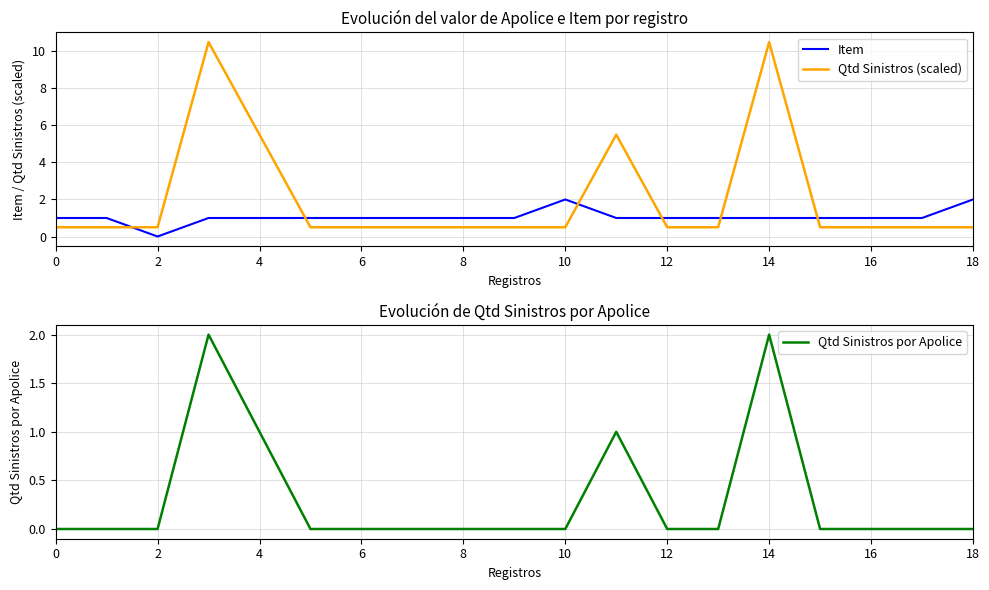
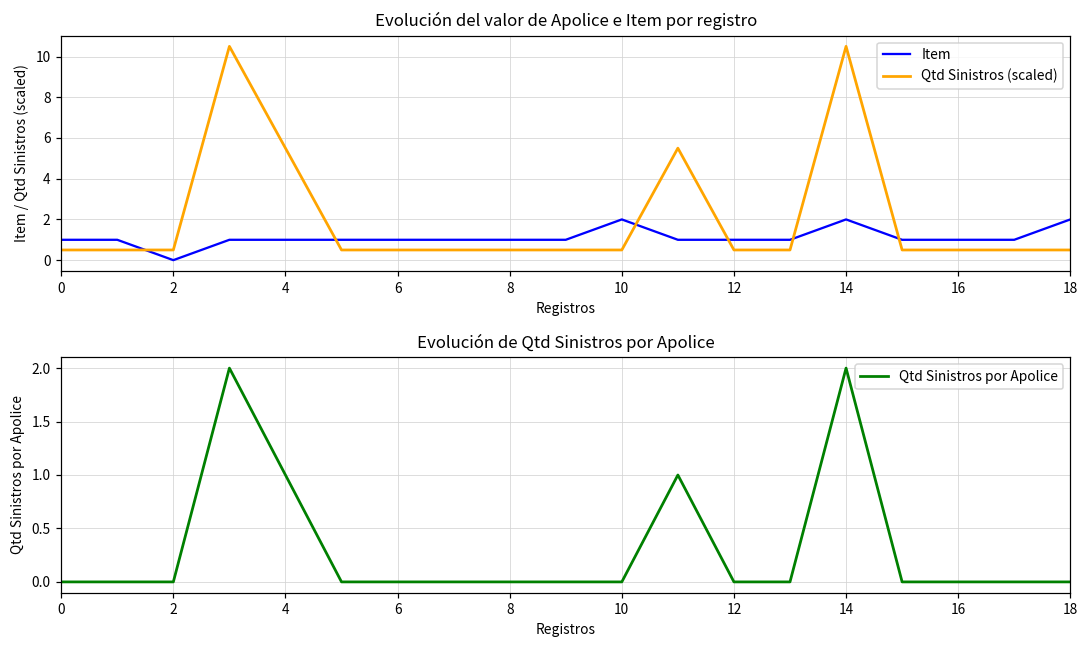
  {
    "Evolución del valor de Apolice e Item por registro": {
      "Item": {
        "0": 1,
        "2": 0,
        "4": 1,
        "6": 1,
        "8": 1,
        "10": 2,
        "12": 1,
-       "14": 1,
+       "14": 2,
        "16": 1,
        "18": 2
      },
      "Qtd Sinistros (scaled)": {
        "0": 0.5,
        "2": 0.5,
        "4": 5.5,
        "6": 0.5,
        "8": 0.5,
        "10": 0.5,
        "12": 0.5,
        "14": 10.5,
        "16": 0.5,
        "18": 0.5
      }
    },
    "Evolución de Qtd Sinistros por Apolice": {
      "0": 0.0,
      "2": 0.0,
      "4": 1.0,
      "6": 0.0,
      "8": 0.0,
      "10": 0.0,
      "12": 0.0,
      "14": 2.0,
      "16": 0.0,
      "18": 0.0
    }
  }
